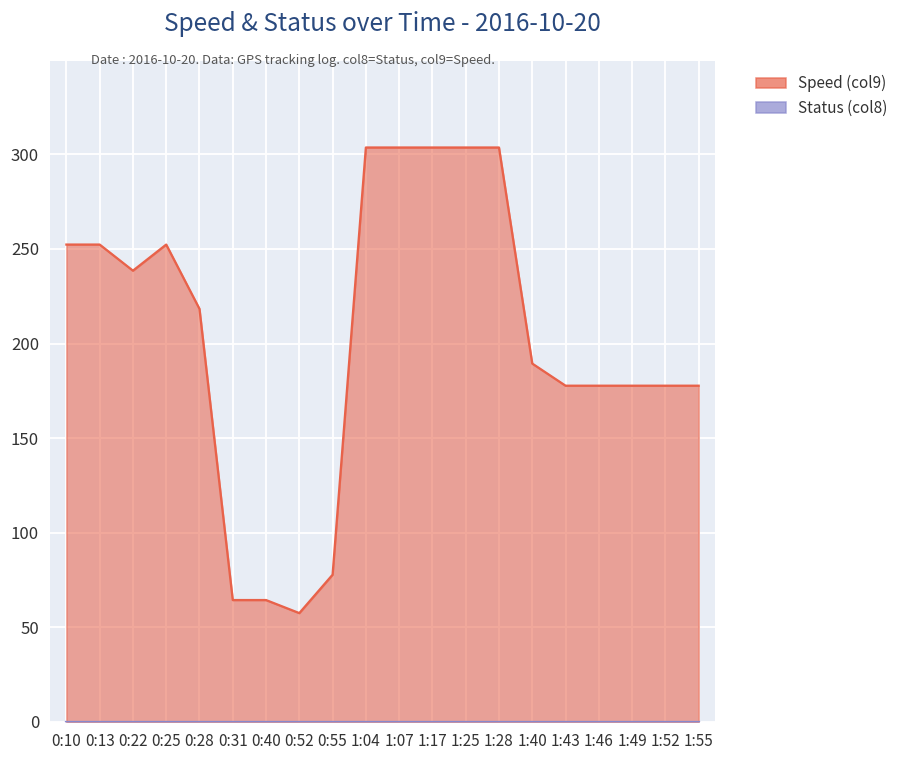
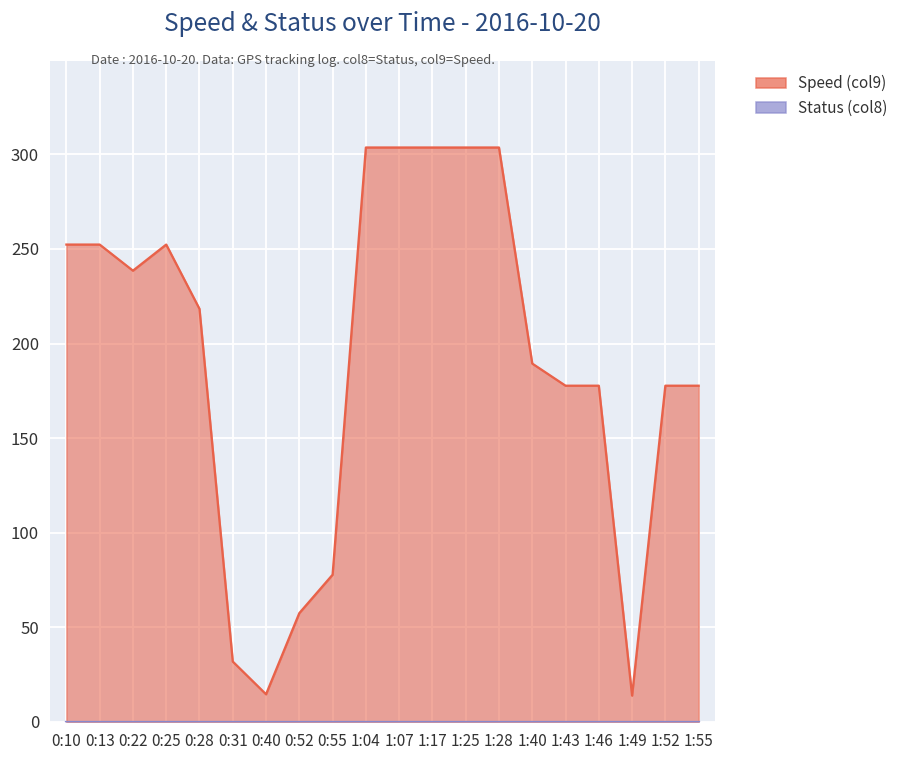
  {
    "Speed (col9)": {
      "0:10": 252,
      "0:13": 252,
      "0:22": 239,
      "0:25": 252,
      "0:28": 218,
-     "0:31": 64,
-     "0:40": 64,
+     "0:31": 32,
+     "0:40": 15,
      "0:52": 58,
      "0:55": 78,
      "1:04": 304,
      "1:07": 304,
      "1:17": 304,
      "1:25": 304,
      "1:28": 304,
      "1:40": 189,
      "1:43": 178,
      "1:46": 178,
-     "1:49": 178,
+     "1:49": 14,
      "1:52": 178,
      "1:55": 178
    },
    "Status (col8)": {
      "0:10": 0,
      "0:13": 0,
      "0:22": 0,
      "0:25": 0,
      "0:28": 0,
      "0:31": 0,
      "0:40": 0,
      "0:52": 0,
      "0:55": 0,
      "1:04": 0,
      "1:07": 0,
      "1:17": 0,
      "1:25": 0,
      "1:28": 0,
      "1:40": 0,
      "1:43": 0,
      "1:46": 0,
      "1:49": 0,
      "1:52": 0,
      "1:55": 0
    }
  }
